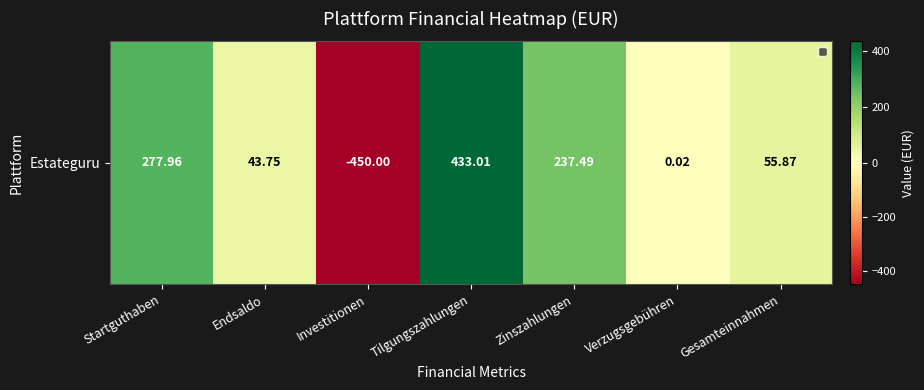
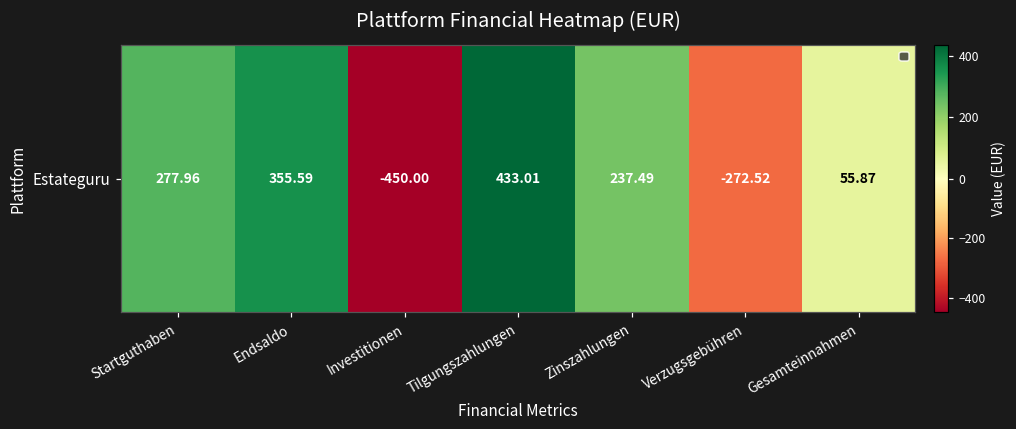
  {
    "Estateguru": {
      "Startguthaben": 277.96,
-     "Endsaldo": 43.75,
+     "Endsaldo": 355.59,
      "Investitionen": -450.00,
      "Tilgungszahlungen": 433.01,
      "Zinszahlungen": 237.49,
-     "Verzugsgebühren": 0.02,
+     "Verzugsgebühren": -272.52,
      "Gesamteinnahmen": 55.87
    }
  }
